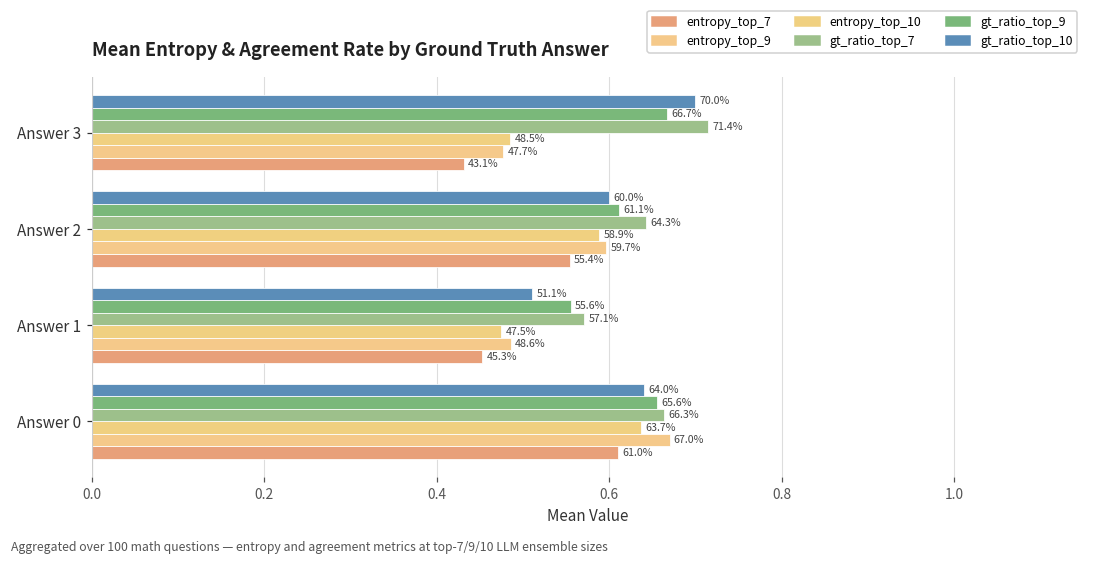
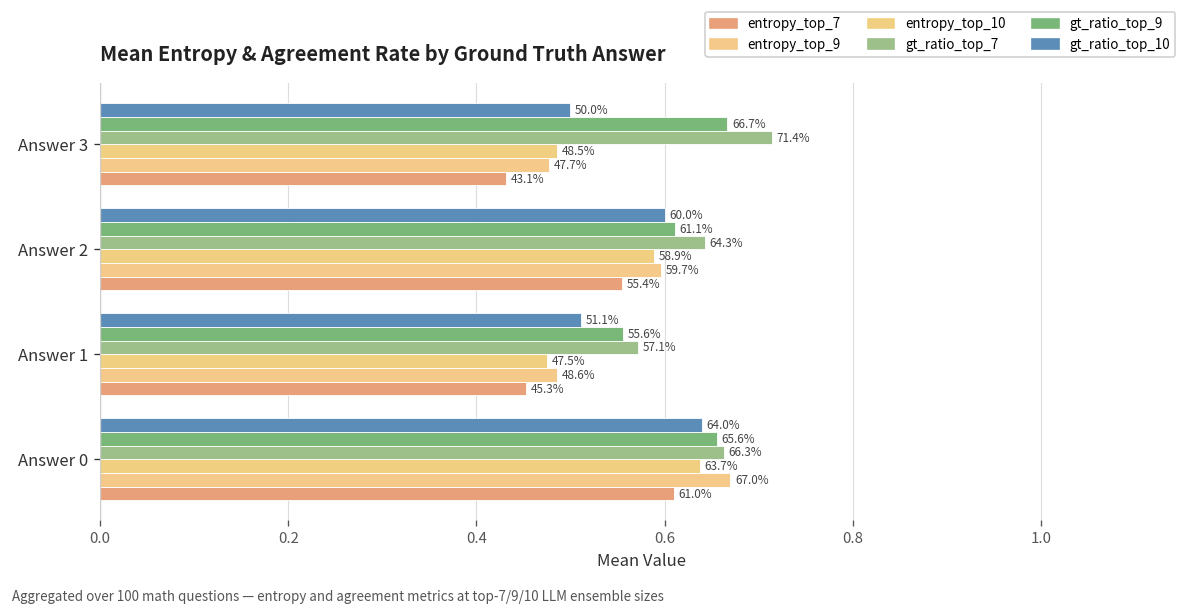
  {
    "gt_ratio_top_10": {
-     "Answer 3": "70.0%",
+     "Answer 3": "50.0%",
      "Answer 2": "60.0%",
      "Answer 1": "51.1%",
      "Answer 0": "64.0%"
    }
  }
